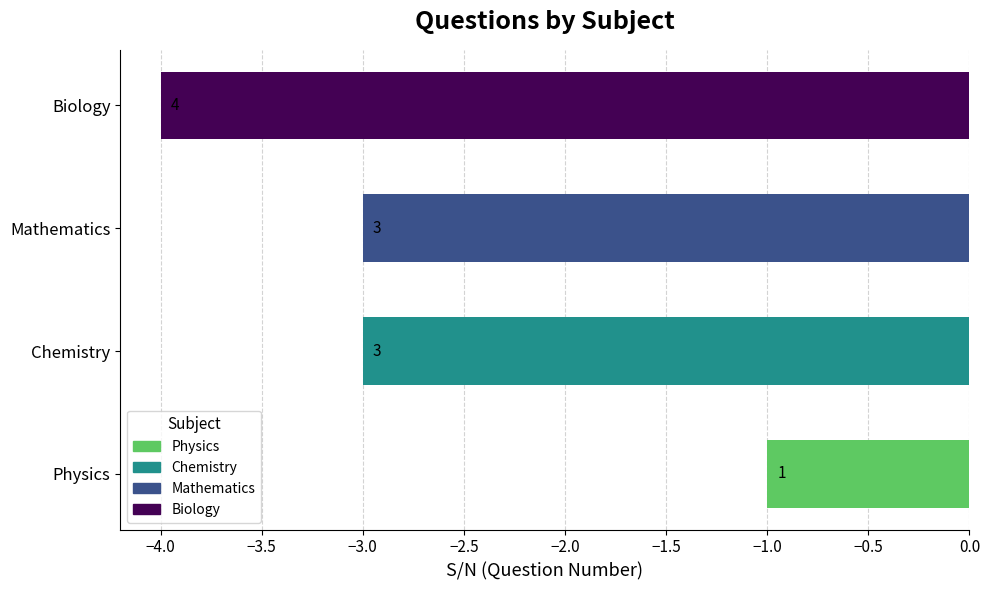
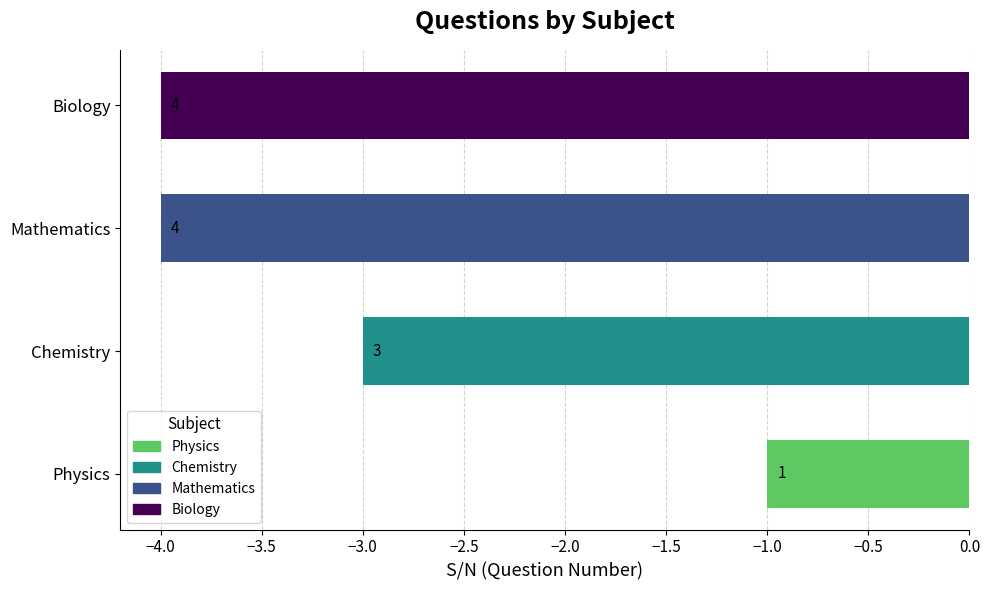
  {
-   "Mathematics": 3
+   "Mathematics": 4
  }
